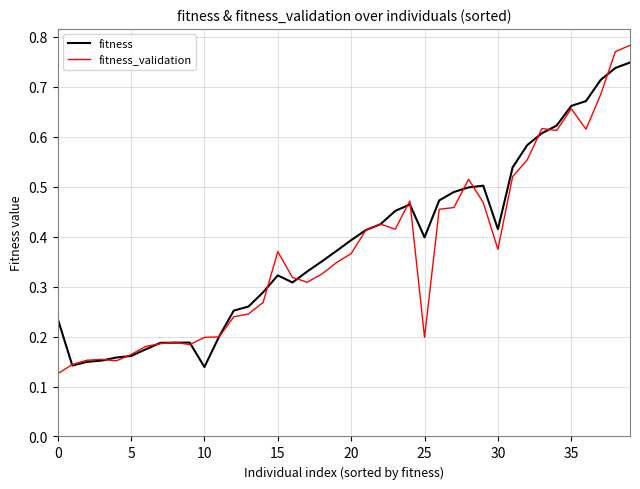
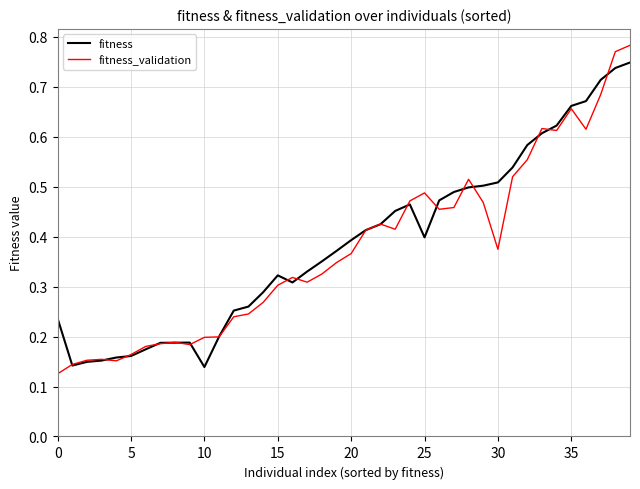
  {
    "fitness": {
      "0": 0.24,
      "10": 0.14,
      "15": 0.32,
      "20": 0.39,
      "25": 0.40,
-     "30": 0.41,
+     "30": 0.51,
      "35": 0.66
    },
    "fitness_validation": {
      "0": 0.13,
      "10": 0.20,
-     "15": 0.37,
+     "15": 0.30,
      "20": 0.37,
-     "25": 0.20,
+     "25": 0.49,
      "30": 0.37,
      "35": 0.66
    }
  }
